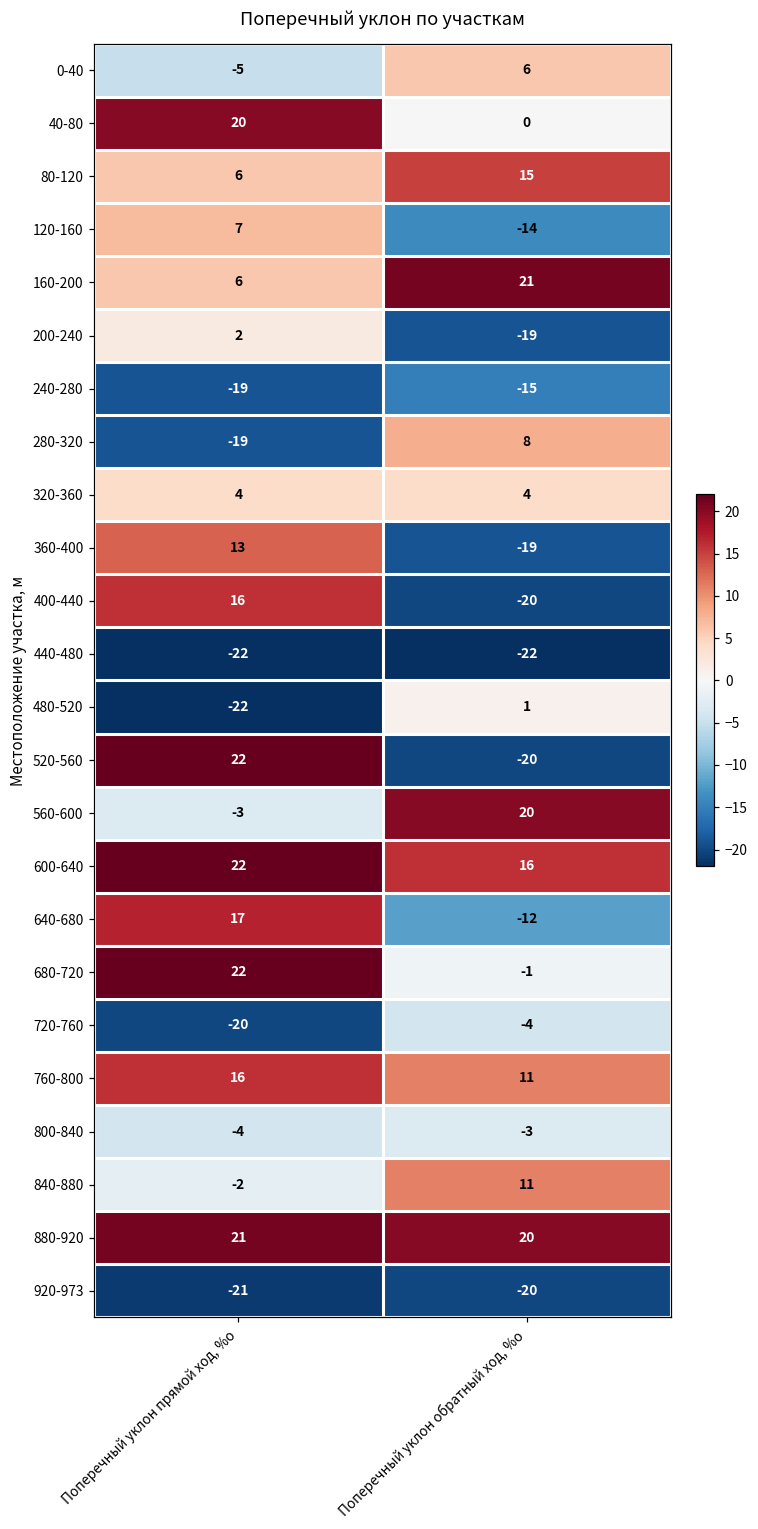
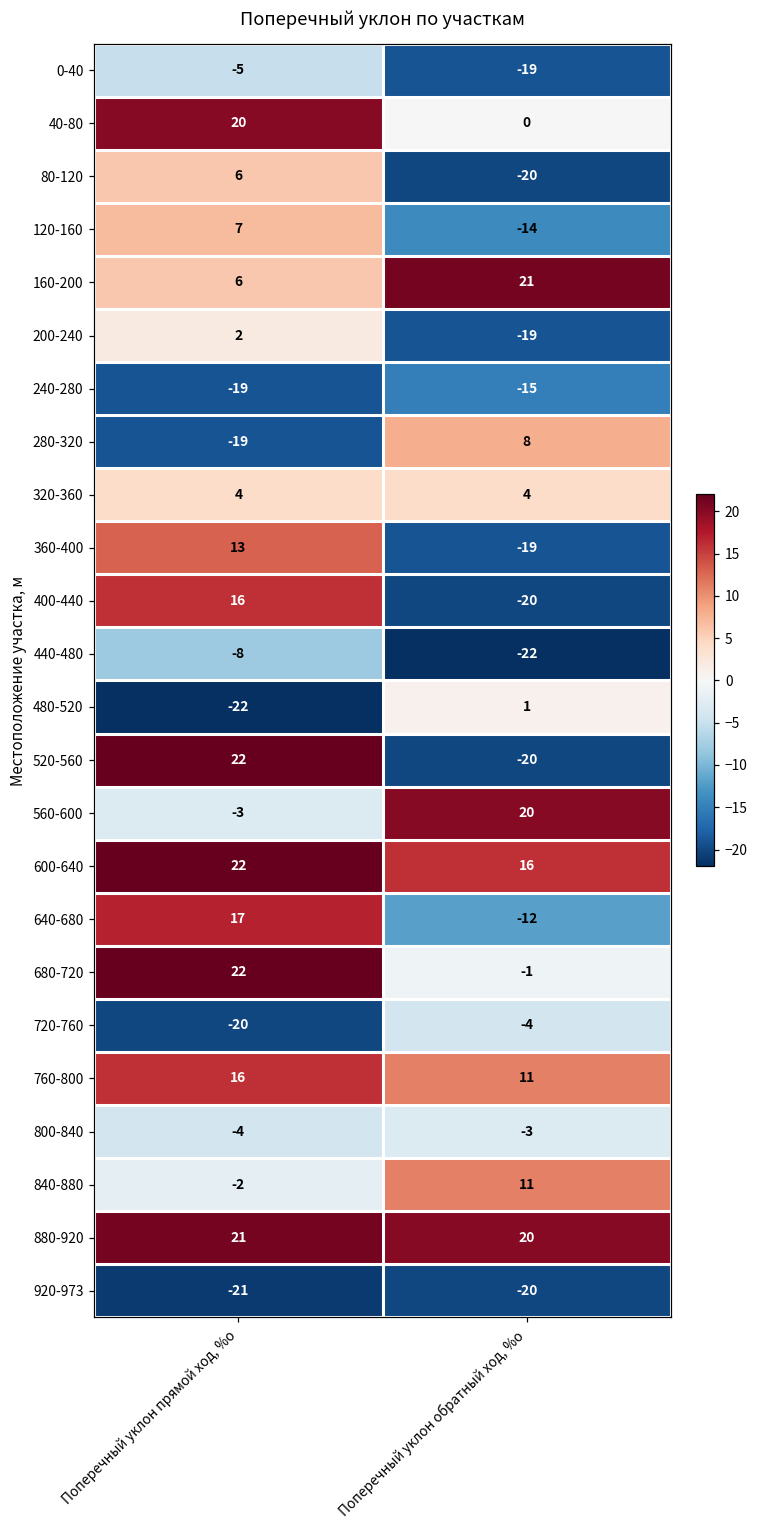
  {
    "0-40": {
      "Поперечный уклон прямой ход, %о": -5,
-     "Поперечный уклон обратный ход, %о": 6
+     "Поперечный уклон обратный ход, %о": -19
    },
    "40-80": {
      "Поперечный уклон прямой ход, %о": 20,
      "Поперечный уклон обратный ход, %о": 0
    },
    "80-120": {
      "Поперечный уклон прямой ход, %о": 6,
-     "Поперечный уклон обратный ход, %о": 15
+     "Поперечный уклон обратный ход, %о": -20
    },
    "120-160": {
      "Поперечный уклон прямой ход, %о": 7,
      "Поперечный уклон обратный ход, %о": -14
    },
    "160-200": {
      "Поперечный уклон прямой ход, %о": 6,
      "Поперечный уклон обратный ход, %о": 21
    },
    "200-240": {
      "Поперечный уклон прямой ход, %о": 2,
      "Поперечный уклон обратный ход, %о": -19
    },
    "240-280": {
      "Поперечный уклон прямой ход, %о": -19,
      "Поперечный уклон обратный ход, %о": -15
    },
    "280-320": {
      "Поперечный уклон прямой ход, %о": -19,
      "Поперечный уклон обратный ход, %о": 8
    },
    "320-360": {
      "Поперечный уклон прямой ход, %о": 4,
      "Поперечный уклон обратный ход, %о": 4
    },
    "360-400": {
      "Поперечный уклон прямой ход, %о": 13,
      "Поперечный уклон обратный ход, %о": -19
    },
    "400-440": {
      "Поперечный уклон прямой ход, %о": 16,
      "Поперечный уклон обратный ход, %о": -20
    },
    "440-480": {
-     "Поперечный уклон прямой ход, %о": -22,
+     "Поперечный уклон прямой ход, %о": -8,
      "Поперечный уклон обратный ход, %о": -22
    },
    "480-520": {
      "Поперечный уклон прямой ход, %о": -22,
      "Поперечный уклон обратный ход, %о": 1
    },
    "520-560": {
      "Поперечный уклон прямой ход, %о": 22,
      "Поперечный уклон обратный ход, %о": -20
    },
    "560-600": {
      "Поперечный уклон прямой ход, %о": -3,
      "Поперечный уклон обратный ход, %о": 20
    },
    "600-640": {
      "Поперечный уклон прямой ход, %о": 22,
      "Поперечный уклон обратный ход, %о": 16
    },
    "640-680": {
      "Поперечный уклон прямой ход, %о": 17,
      "Поперечный уклон обратный ход, %о": -12
    },
    "680-720": {
      "Поперечный уклон прямой ход, %о": 22,
      "Поперечный уклон обратный ход, %о": -1
    },
    "720-760": {
      "Поперечный уклон прямой ход, %о": -20,
      "Поперечный уклон обратный ход, %о": -4
    },
    "760-800": {
      "Поперечный уклон прямой ход, %о": 16,
      "Поперечный уклон обратный ход, %о": 11
    },
    "800-840": {
      "Поперечный уклон прямой ход, %о": -4,
      "Поперечный уклон обратный ход, %о": -3
    },
    "840-880": {
      "Поперечный уклон прямой ход, %о": -2,
      "Поперечный уклон обратный ход, %о": 11
    },
    "880-920": {
      "Поперечный уклон прямой ход, %о": 21,
      "Поперечный уклон обратный ход, %о": 20
    },
    "920-973": {
      "Поперечный уклон прямой ход, %о": -21,
      "Поперечный уклон обратный ход, %о": -20
    }
  }
